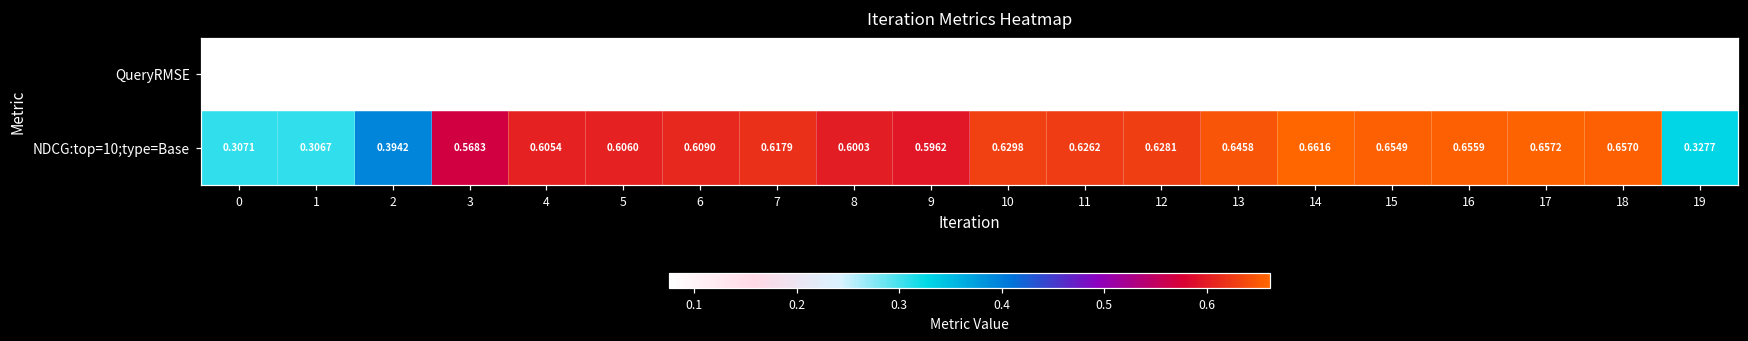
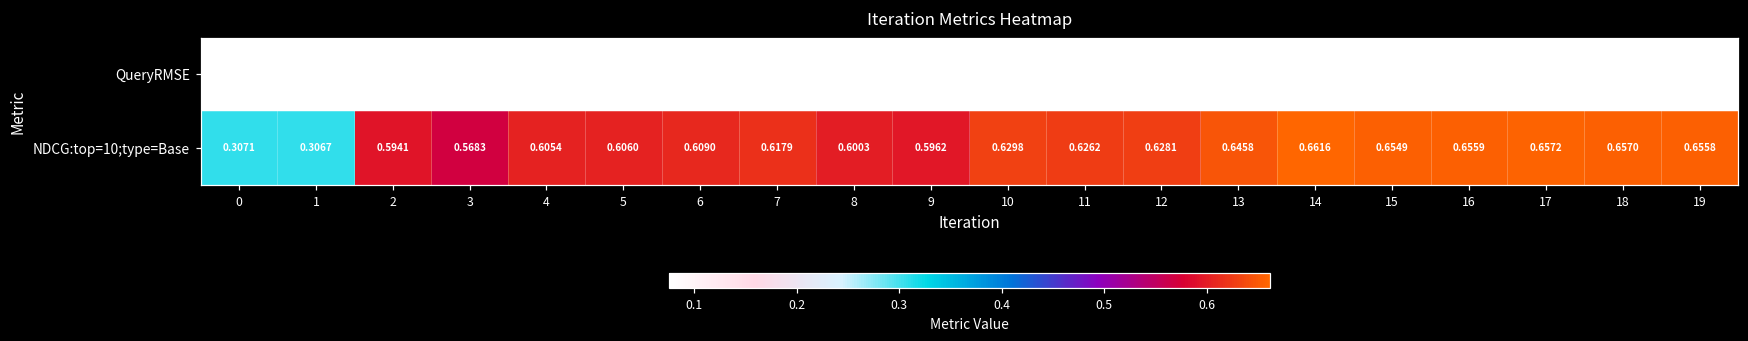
  {
    "NDCG:top=10;type=Base": {
      "0": 0.3071,
      "1": 0.3067,
-     "2": 0.3942,
+     "2": 0.5941,
      "3": 0.5683,
      "4": 0.6054,
      "5": 0.6060,
      "6": 0.6090,
      "7": 0.6179,
      "8": 0.6003,
      "9": 0.5962,
      "10": 0.6298,
      "11": 0.6262,
      "12": 0.6281,
      "13": 0.6458,
      "14": 0.6616,
      "15": 0.6549,
      "16": 0.6559,
      "17": 0.6572,
      "18": 0.6570,
-     "19": 0.3277
+     "19": 0.6558
    }
  }
